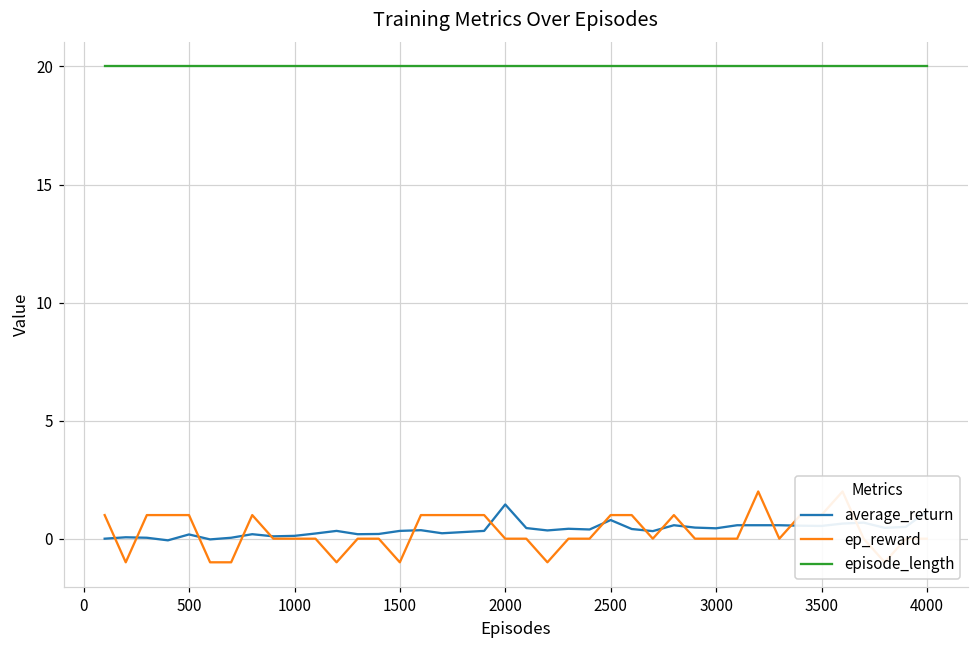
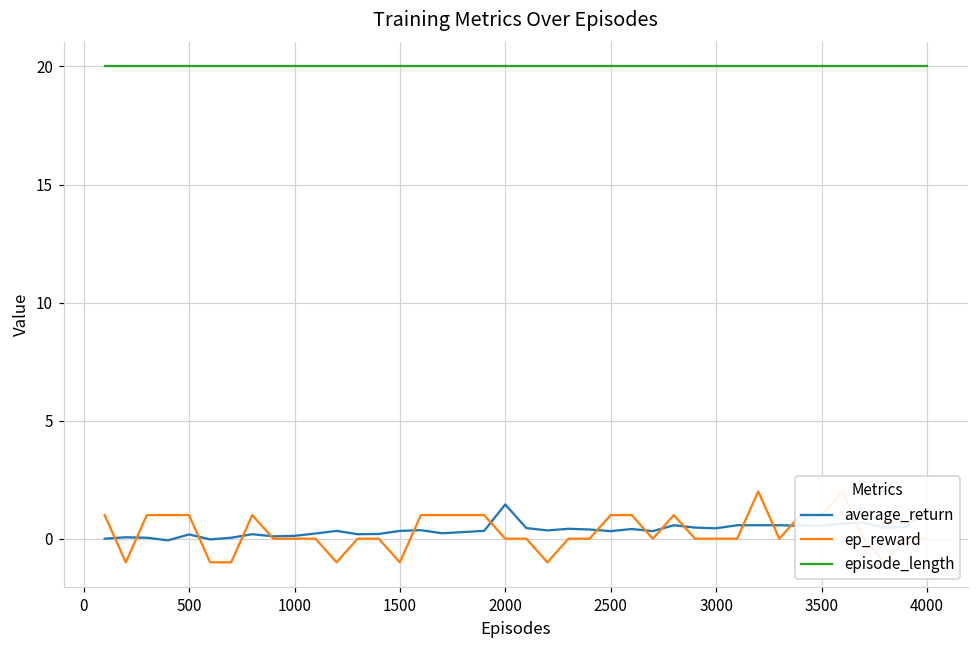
  {
    "average_return": {
      "500": 0.2,
      "1000": 0.1,
      "1500": 0.3,
      "2000": 1.5,
-     "2500": 0.8,
+     "2500": 0.3,
      "3000": 0.4
    },
    "ep_reward": {
      "500": 1.0,
      "1000": 0.0,
      "1500": -1.0,
      "2000": 0.0,
      "2500": 1.0,
      "3000": 0.0
    },
    "episode_length": {
      "500": 20.0,
      "1000": 20.0,
      "1500": 20.0,
      "2000": 20.0,
      "2500": 20.0,
      "3000": 20.0,
      "3500": 20.0,
      "4000": 20.0
    }
  }
